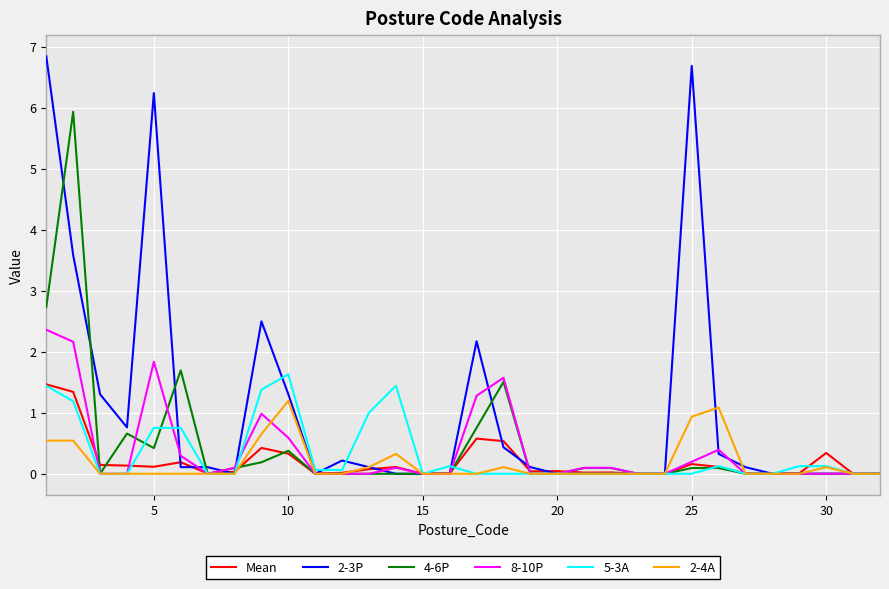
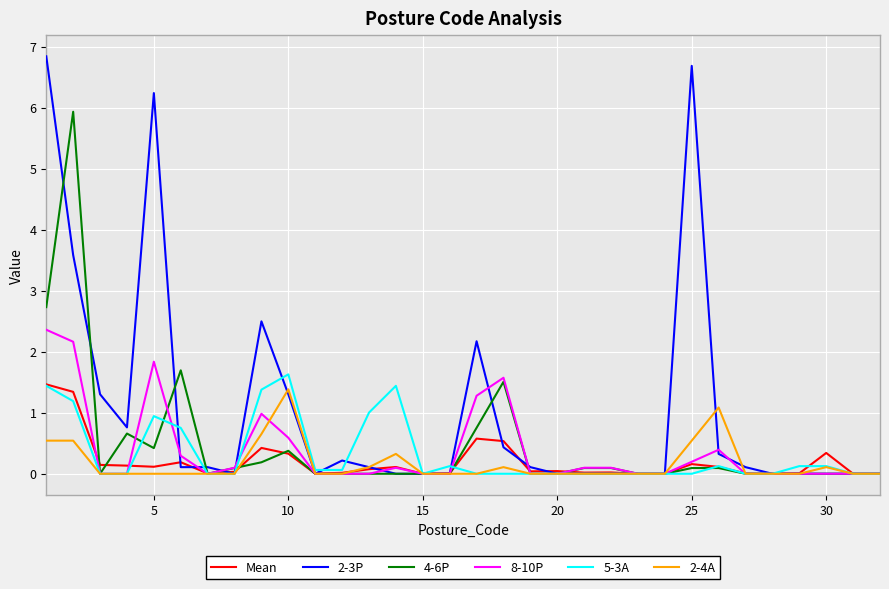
  {
    "Mean": {
      "5": 0.1,
      "10": 0.3,
      "20": 0.0,
      "30": 0.3
    },
    "2-3P": {
      "5": 6.2,
      "10": 1.3,
      "25": 6.7
    },
    "4-6P": {
      "5": 0.4,
      "10": 0.4,
      "25": 0.1
    },
    "8-10P": {
      "5": 1.8,
      "10": 0.6
    },
    "5-3A": {
-     "5": 0.8,
+     "5": 0.9,
      "10": 1.6,
      "25": 0.0
    },
    "2-4A": {
      "5": 0.0,
-     "10": 1.2,
-     "25": 0.9
+     "10": 1.4,
+     "25": 0.5
    }
  }
